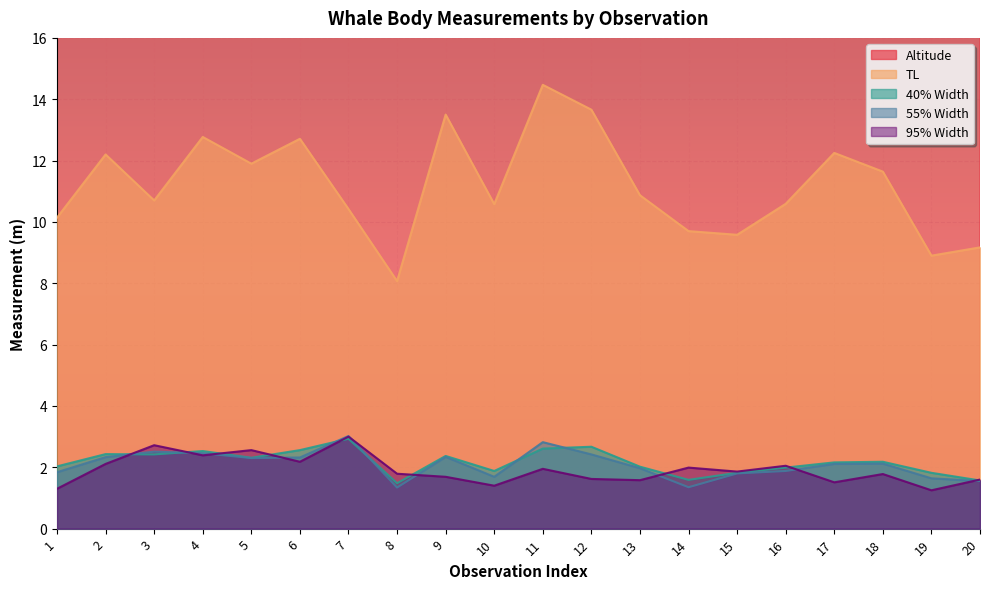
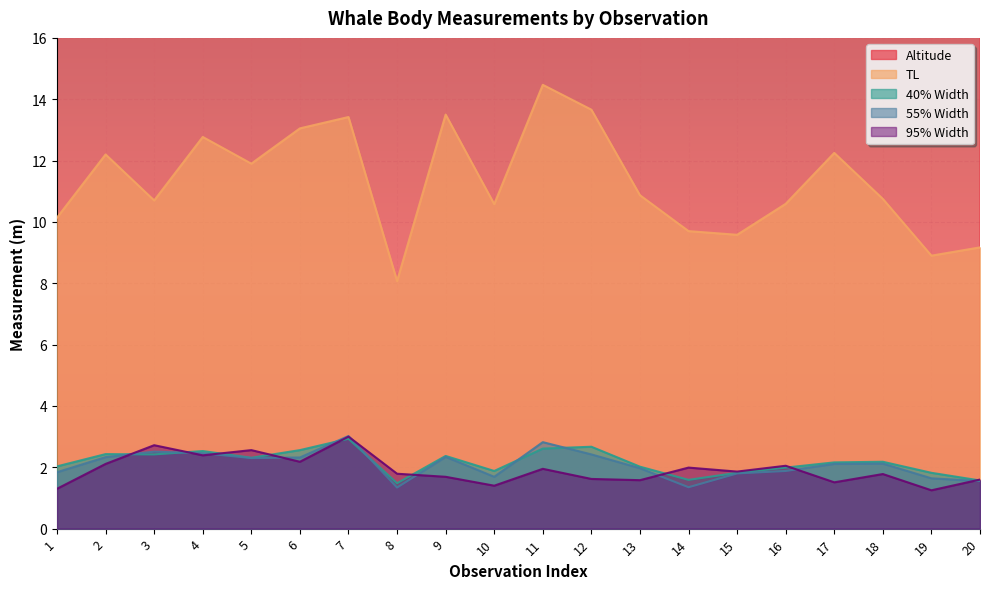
  {
    "TL": {
      "1": 10.1,
      "2": 12.2,
      "3": 10.7,
      "4": 12.8,
      "5": 11.9,
-     "6": 12.7,
-     "7": 10.4,
+     "6": 13.1,
+     "7": 13.4,
      "8": 8.1,
      "9": 13.5,
      "10": 10.6,
      "11": 14.5,
      "12": 13.7,
      "13": 10.9,
      "14": 9.7,
      "15": 9.6,
      "16": 10.6,
      "17": 12.3,
-     "18": 11.6,
+     "18": 10.8,
      "19": 8.9,
      "20": 9.2
    },
    "95% Width": {
      "1": 1.3,
      "2": 2.1,
      "3": 2.7,
      "5": 2.6,
      "6": 2.2,
      "8": 1.8,
      "9": 1.7,
      "10": 1.4,
      "11": 2.0,
      "12": 1.6,
      "13": 1.6,
      "14": 2.0,
      "17": 1.5,
      "18": 1.8,
      "19": 1.3
    }
  }
